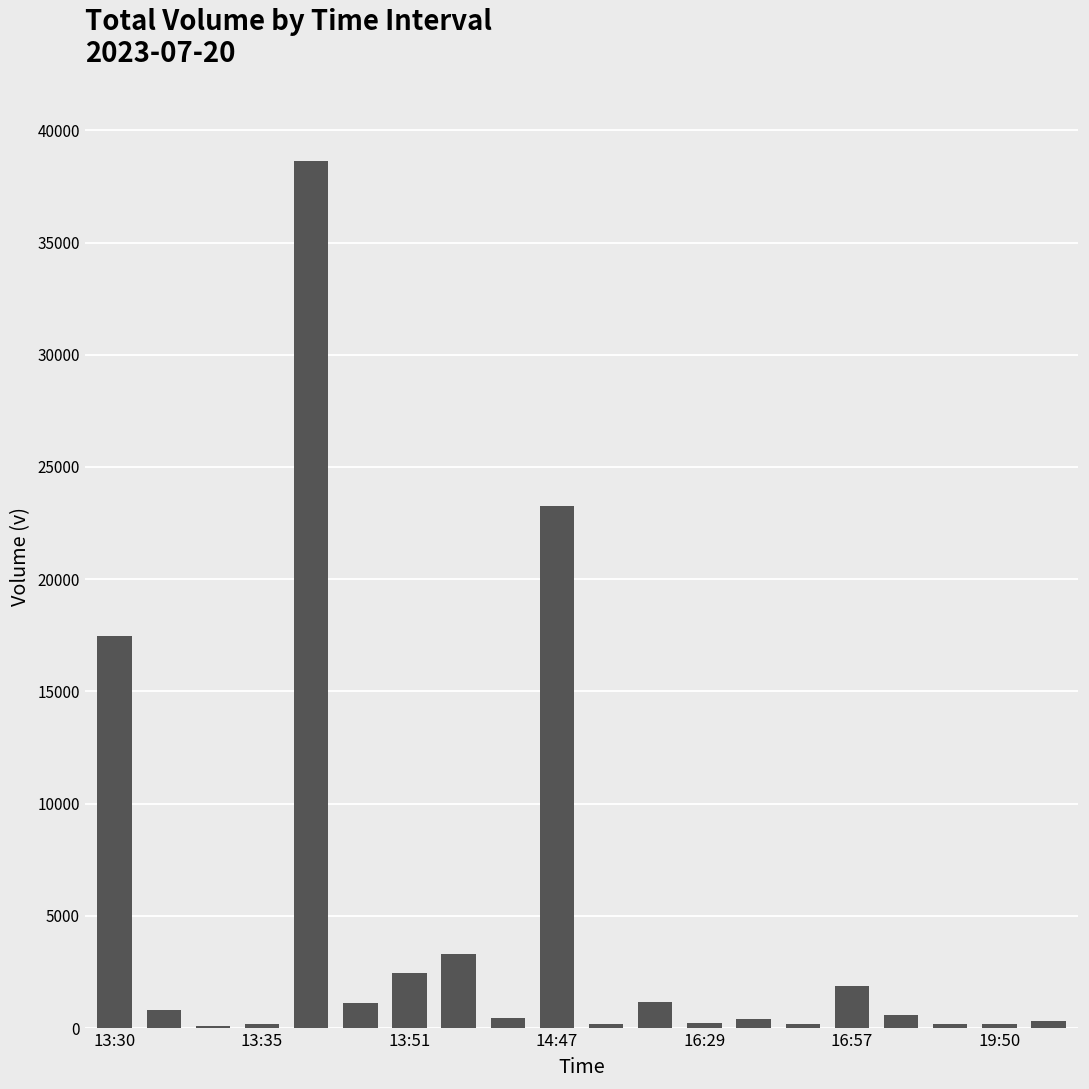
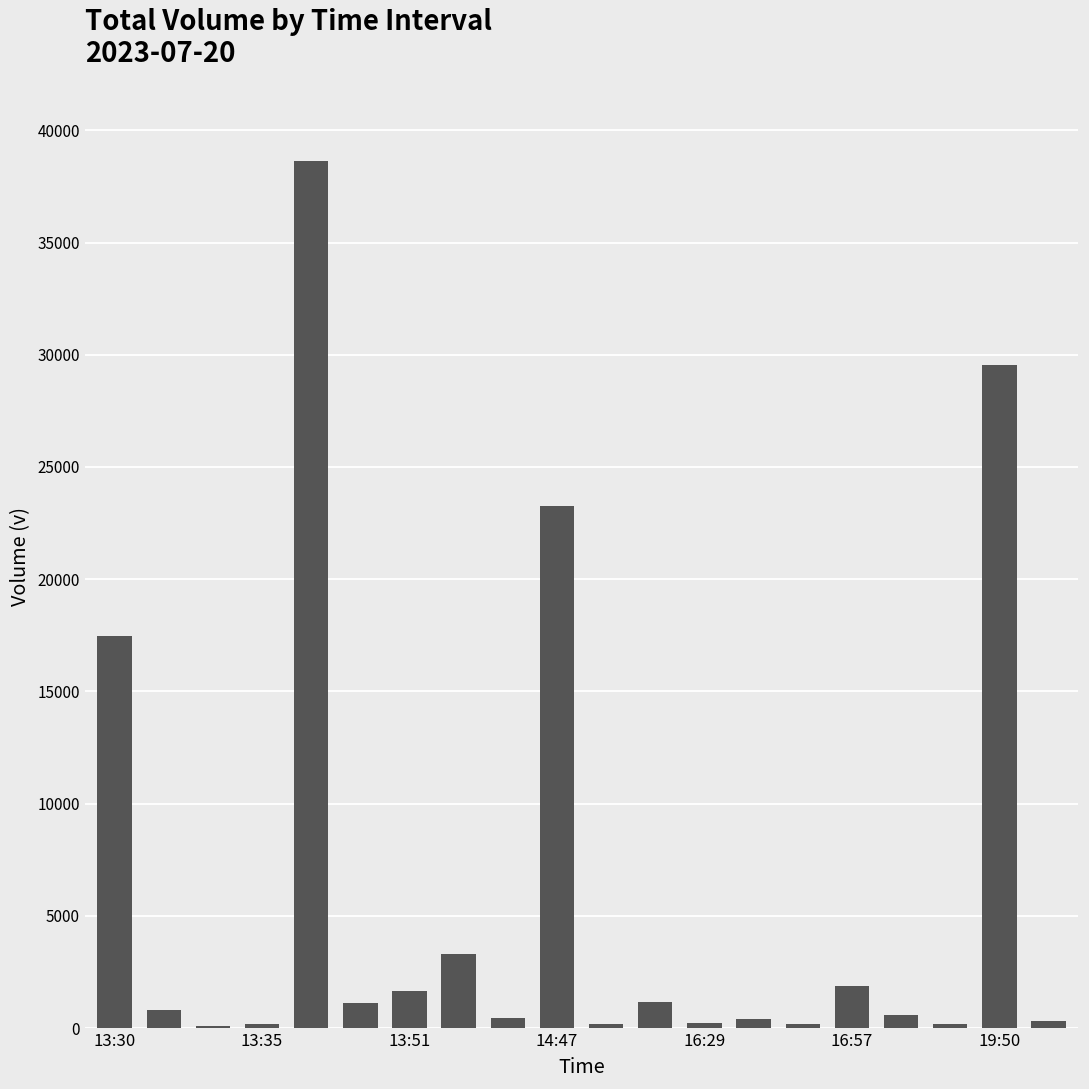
  {
    "13:30": 17500,
    "13:35": 200,
-   "13:51": 2500,
+   "13:51": 1700,
    "14:47": 23300,
    "16:29": 200,
    "16:57": 1900,
-   "19:50": 200
+   "19:50": 29600
  }
